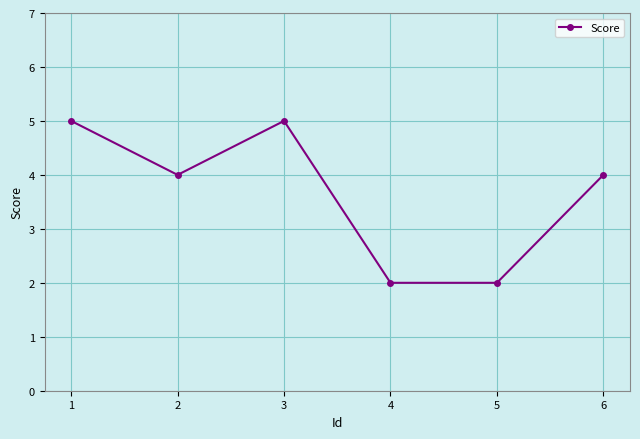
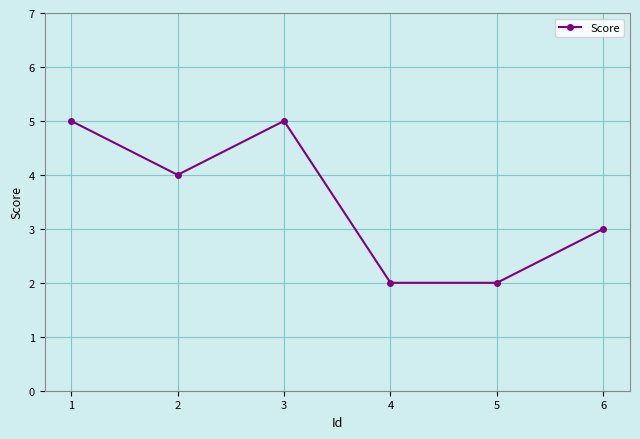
  {
    "1": 5,
    "2": 4,
    "3": 5,
    "4": 2,
    "5": 2,
-   "6": 4
+   "6": 3
  }
